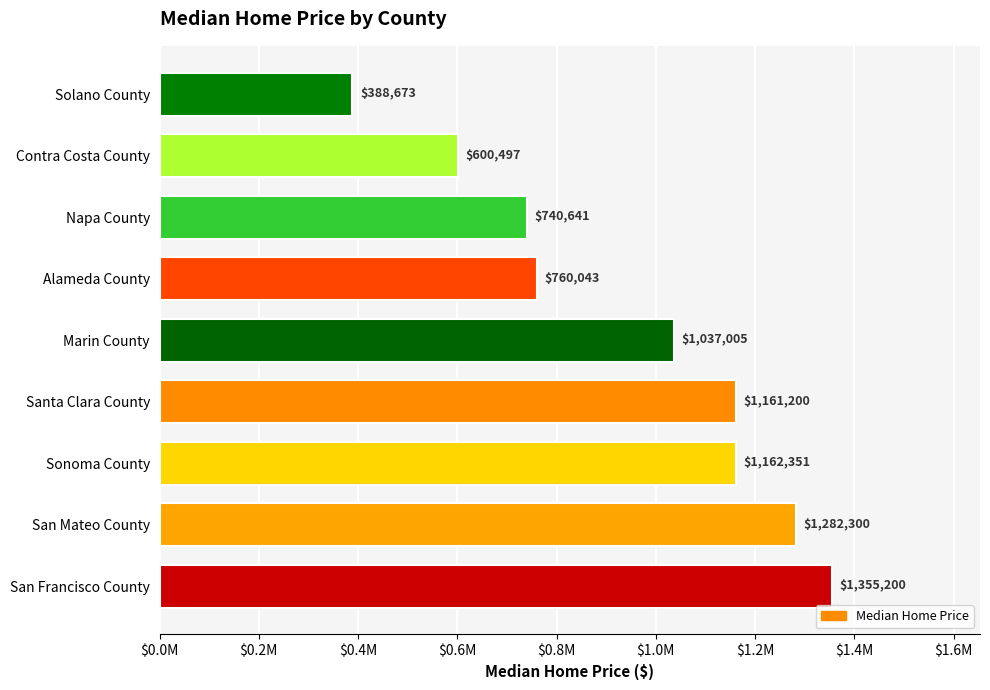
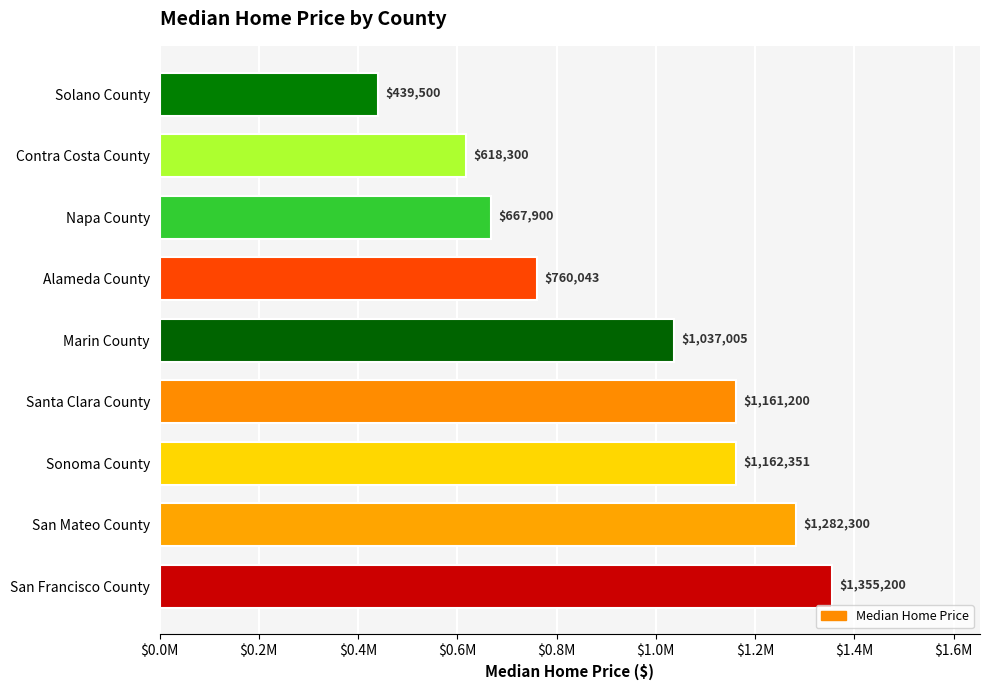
  {
-   "Solano County": "$388,673",
-   "Contra Costa County": "$600,497",
-   "Napa County": "$740,641",
+   "Solano County": "$439,500",
+   "Contra Costa County": "$618,300",
+   "Napa County": "$667,900",
    "Alameda County": "$760,043",
    "Marin County": "$1,037,005",
    "Santa Clara County": "$1,161,200",
    "Sonoma County": "$1,162,351",
    "San Mateo County": "$1,282,300",
    "San Francisco County": "$1,355,200"
  }
